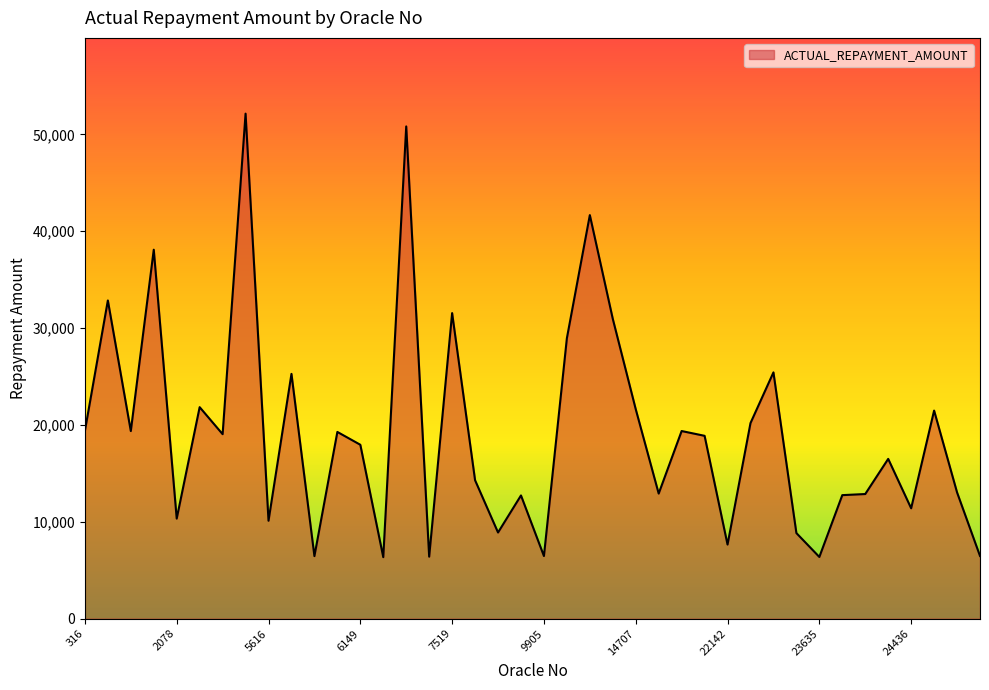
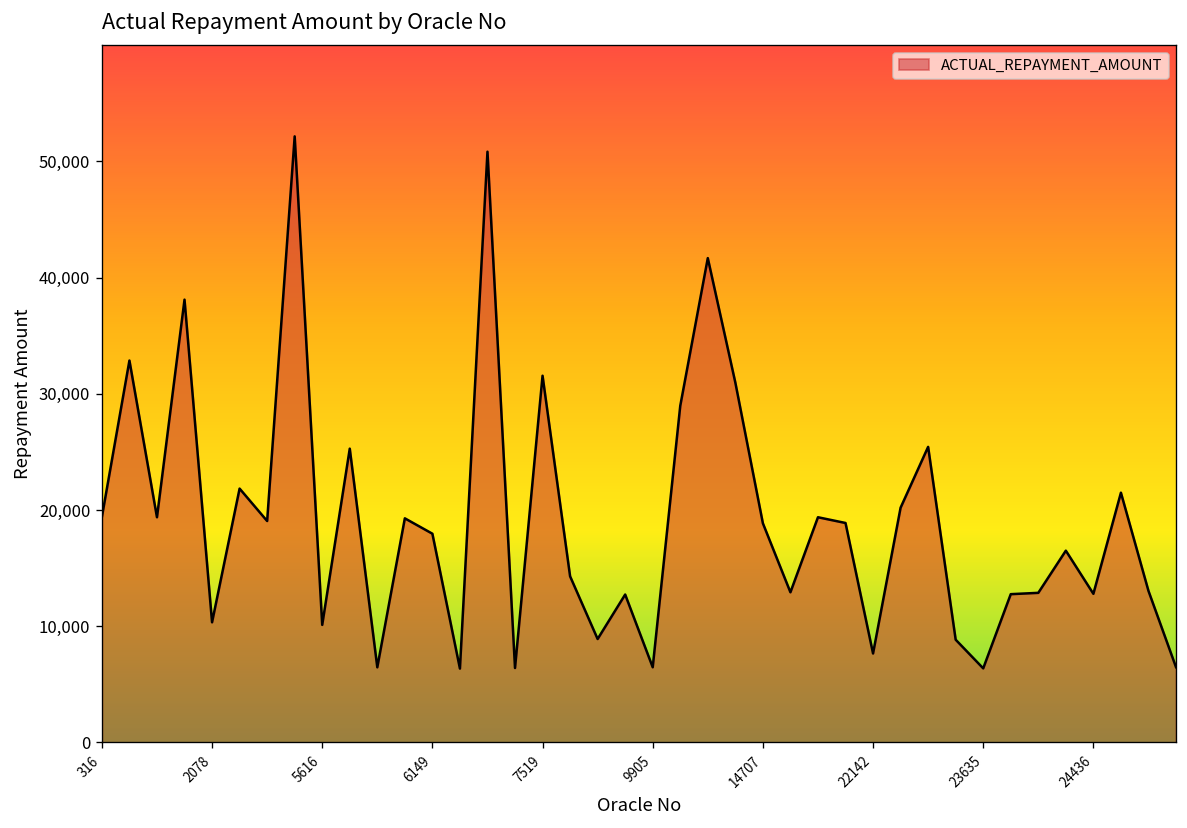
  {
    "316": "19,000",
    "2078": "10,000",
    "5616": "10,000",
    "6149": "18,000",
    "7519": "32,000",
    "9905": "6,000",
-   "14707": "22,000",
+   "14707": "19,000",
    "22142": "8,000",
    "23635": "6,000",
-   "24436": "11,000"
+   "24436": "13,000"
  }
